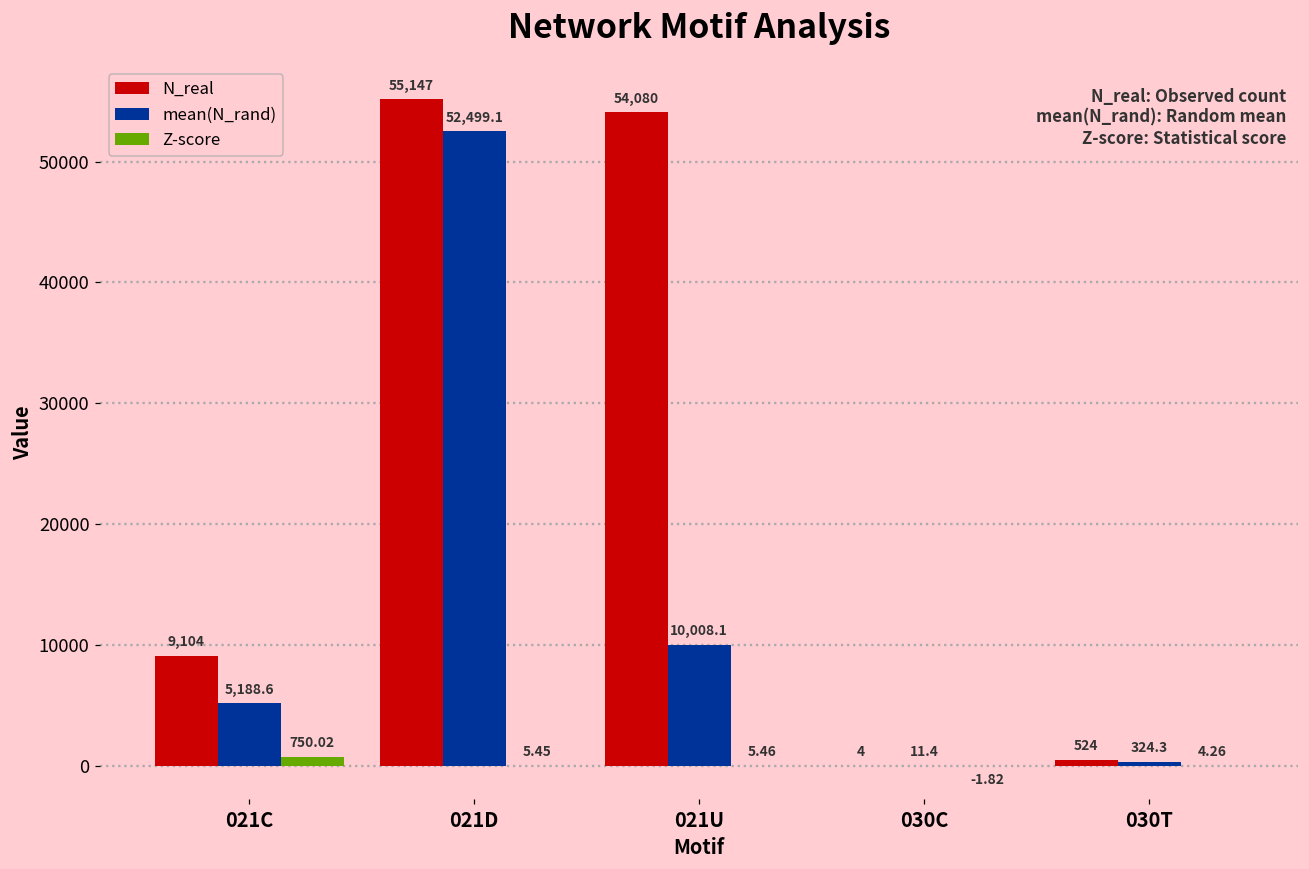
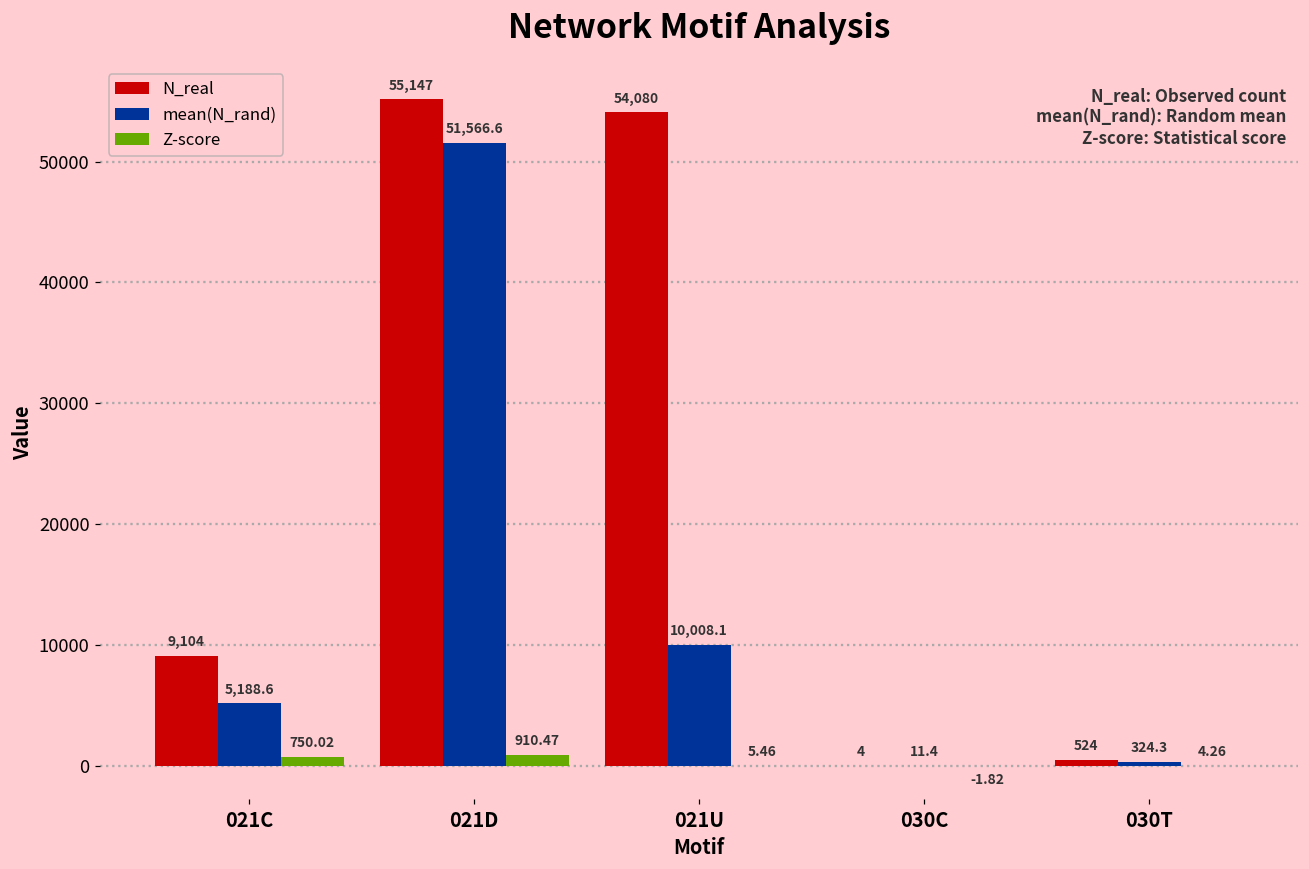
  {
    "N_real": {
      "021C": "9,104",
      "021D": "55,147",
      "021U": "54,080",
      "030C": "4",
      "030T": "524"
    },
    "mean(N_rand)": {
      "021C": "5,188.6",
-     "021D": "52,499.1",
+     "021D": "51,566.6",
      "021U": "10,008.1",
      "030C": "11.4",
      "030T": "324.3"
    },
    "Z-score": {
      "021C": "750.02",
-     "021D": "5.45",
+     "021D": "910.47",
      "021U": "5.46",
      "030C": "-1.82",
      "030T": "4.26"
    }
  }
